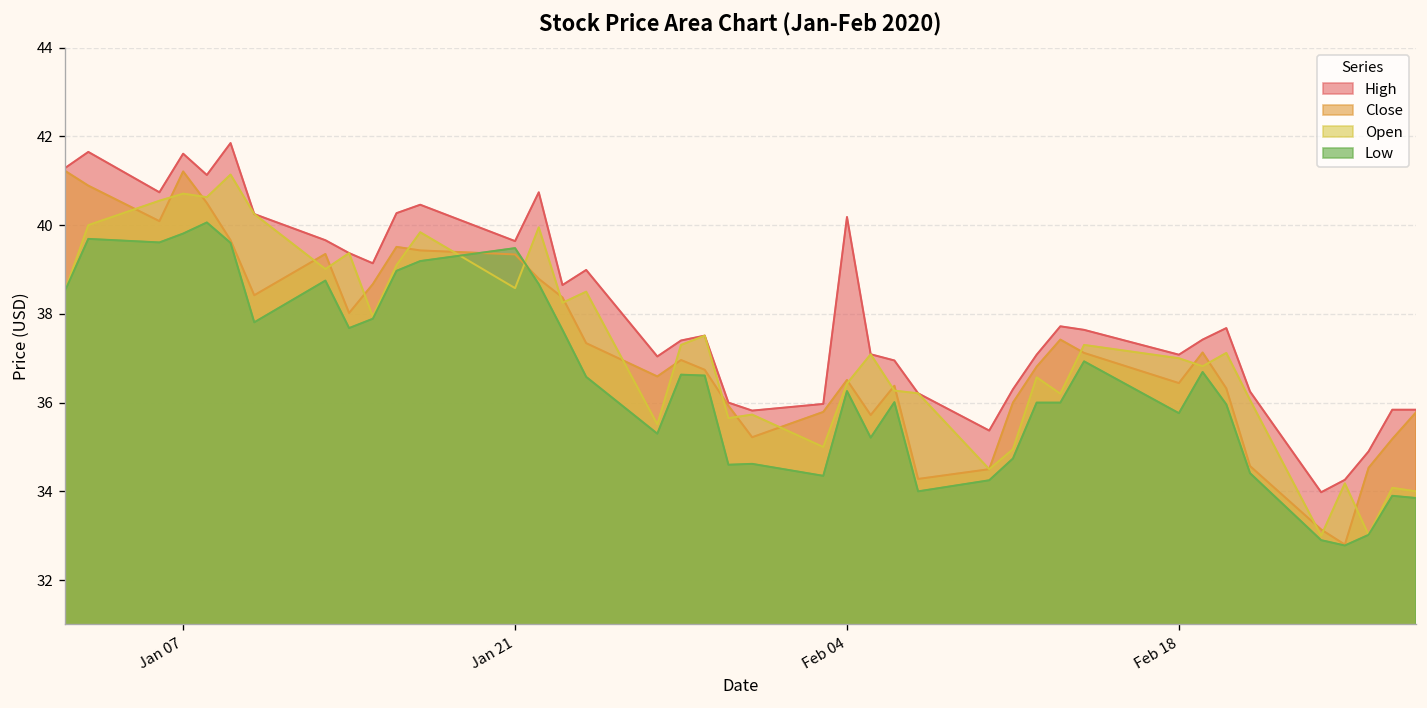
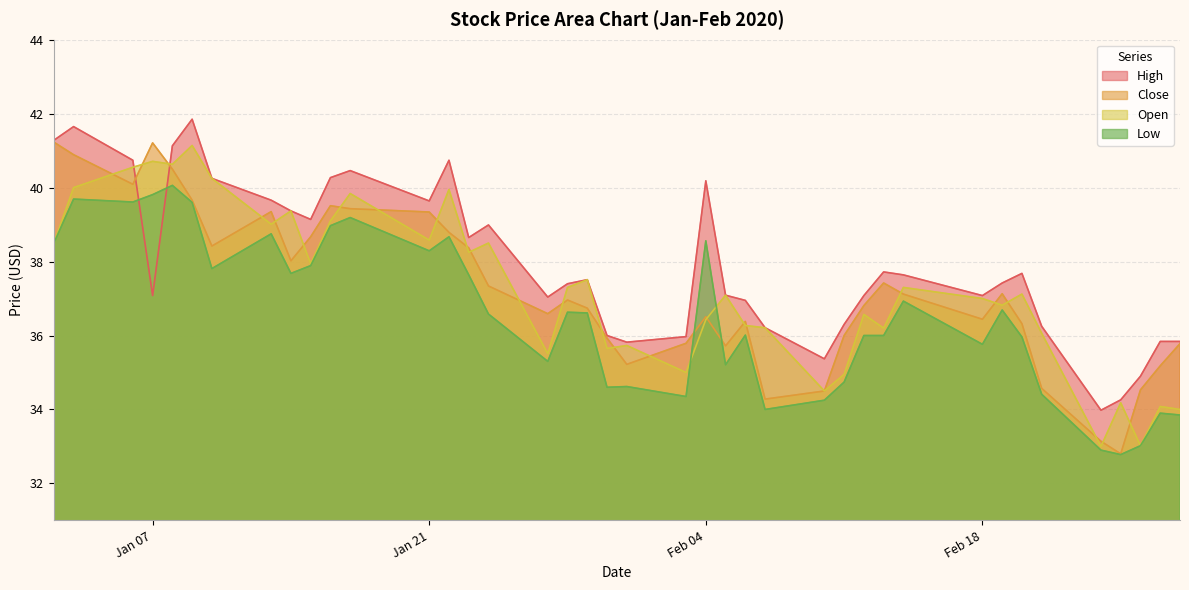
  {
    "High": {
-     "Jan 07": 41.6,
+     "Jan 07": 37.1,
      "Jan 21": 39.6,
      "Feb 04": 40.2,
      "Feb 18": 37.1
    },
    "Low": {
      "Jan 07": 39.8,
-     "Jan 21": 39.5,
-     "Feb 04": 36.3,
+     "Jan 21": 38.3,
+     "Feb 04": 38.6,
      "Feb 18": 35.8
    }
  }
